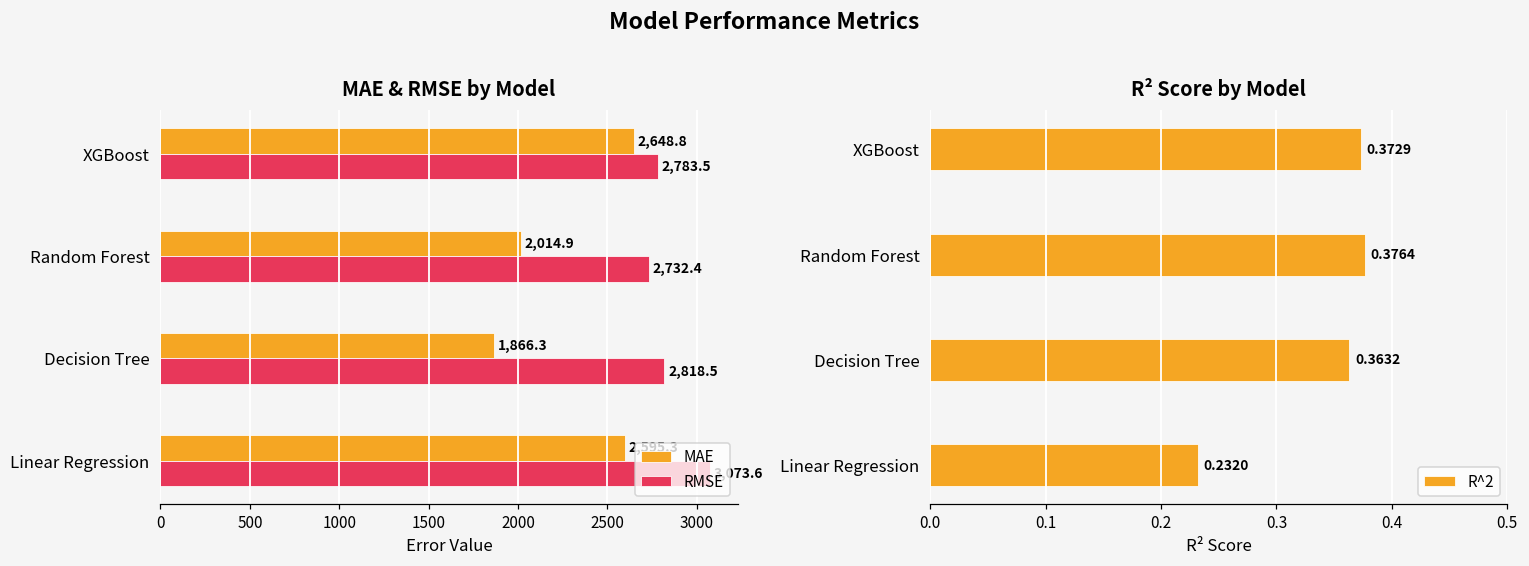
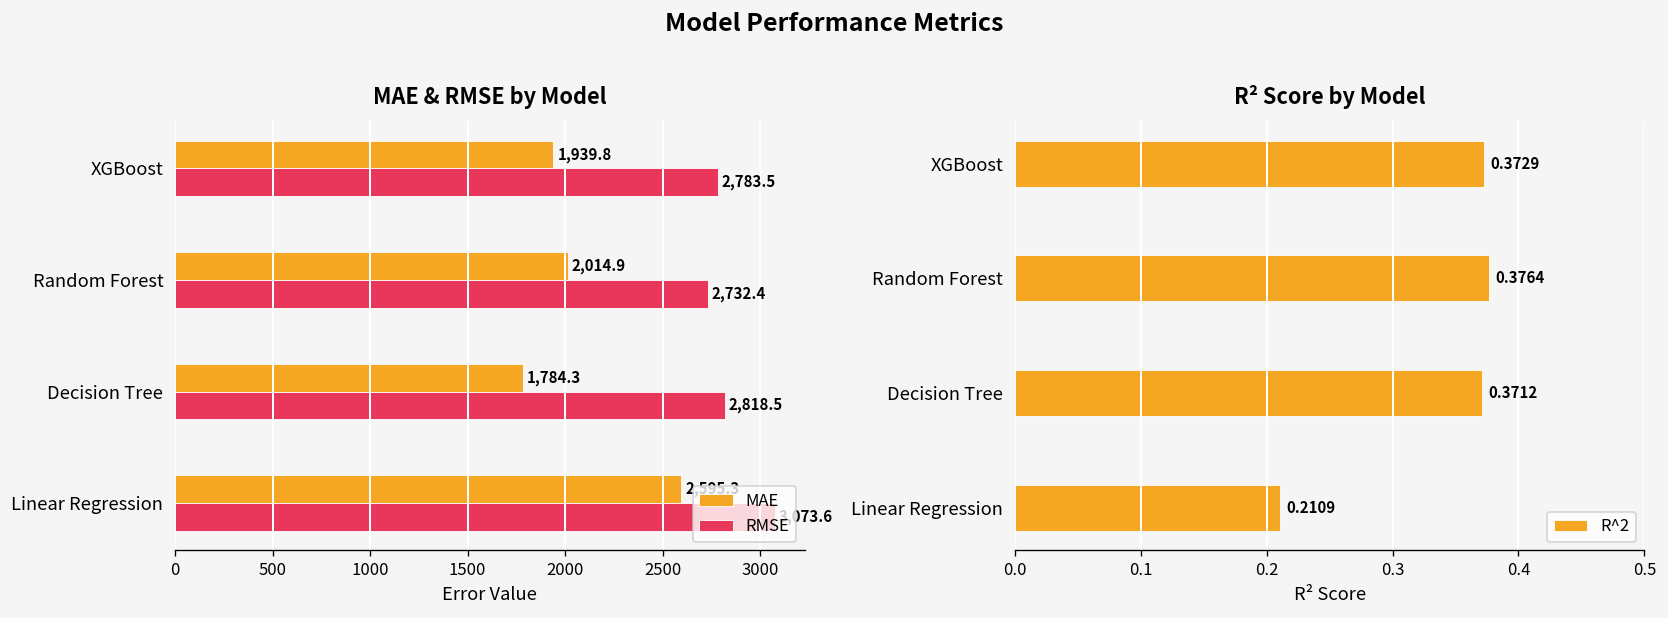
  {
    "MAE & RMSE by Model": {
      "MAE": {
-       "XGBoost": "2,648.8",
+       "XGBoost": "1,939.8",
        "Random Forest": "2,014.9",
-       "Decision Tree": "1,866.3"
+       "Decision Tree": "1,784.3"
      },
      "RMSE": {
        "XGBoost": "2,783.5",
        "Random Forest": "2,732.4",
        "Decision Tree": "2,818.5"
      }
    },
    "R² Score by Model": {
      "XGBoost": "0.3729",
      "Random Forest": "0.3764",
-     "Decision Tree": "0.3632",
-     "Linear Regression": "0.2320"
+     "Decision Tree": "0.3712",
+     "Linear Regression": "0.2109"
    }
  }
